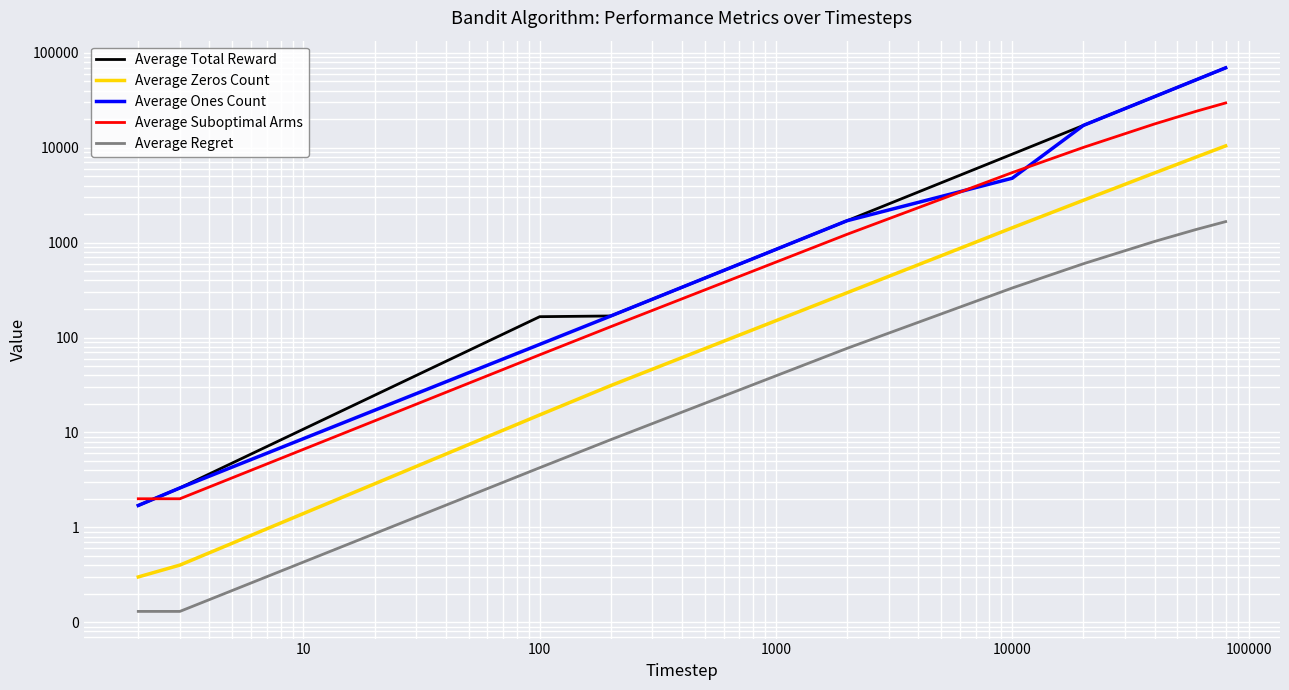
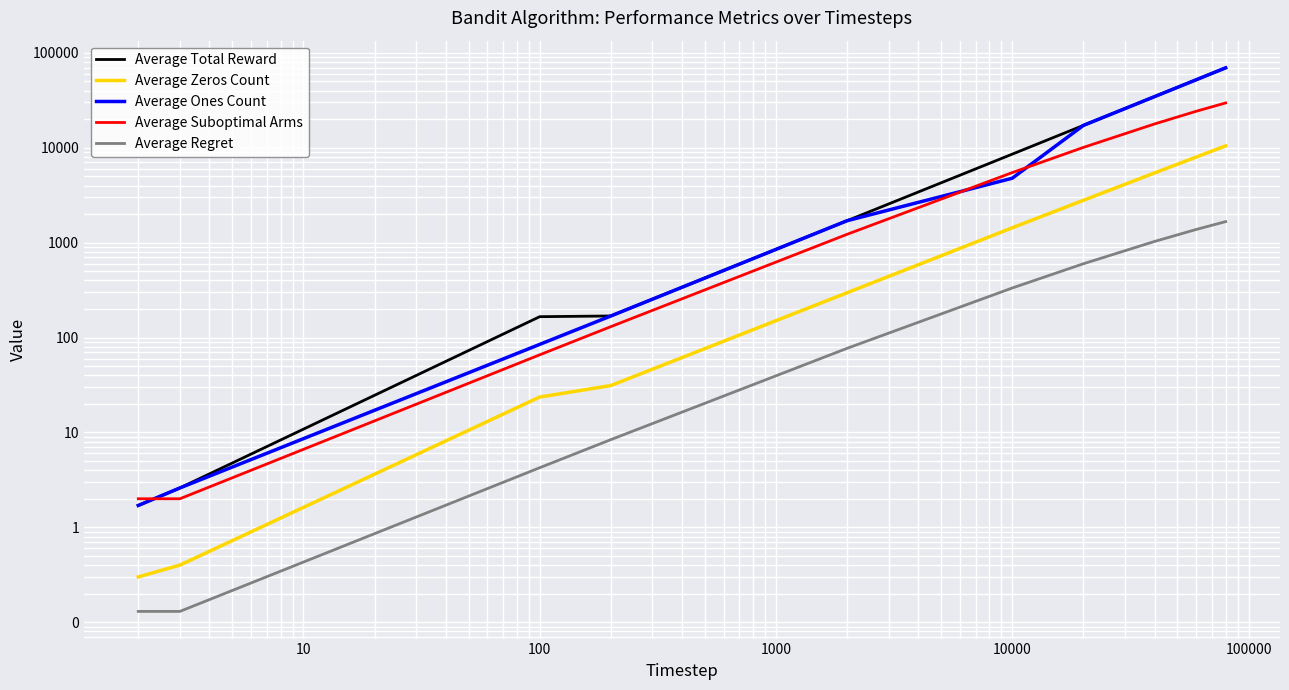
  {
    "Average Total Reward": {
      "100": 170,
      "10000": 9000
    },
    "Average Zeros Count": {
-     "100": 15,
+     "100": 24,
      "10000": 1400
    },
    "Average Ones Count": {
      "100": 80,
      "10000": 5000
    },
    "Average Suboptimal Arms": {
      "100": 70,
      "10000": 5000
    },
    "Average Regret": {
      "100": 4,
      "10000": 330
    }
  }
